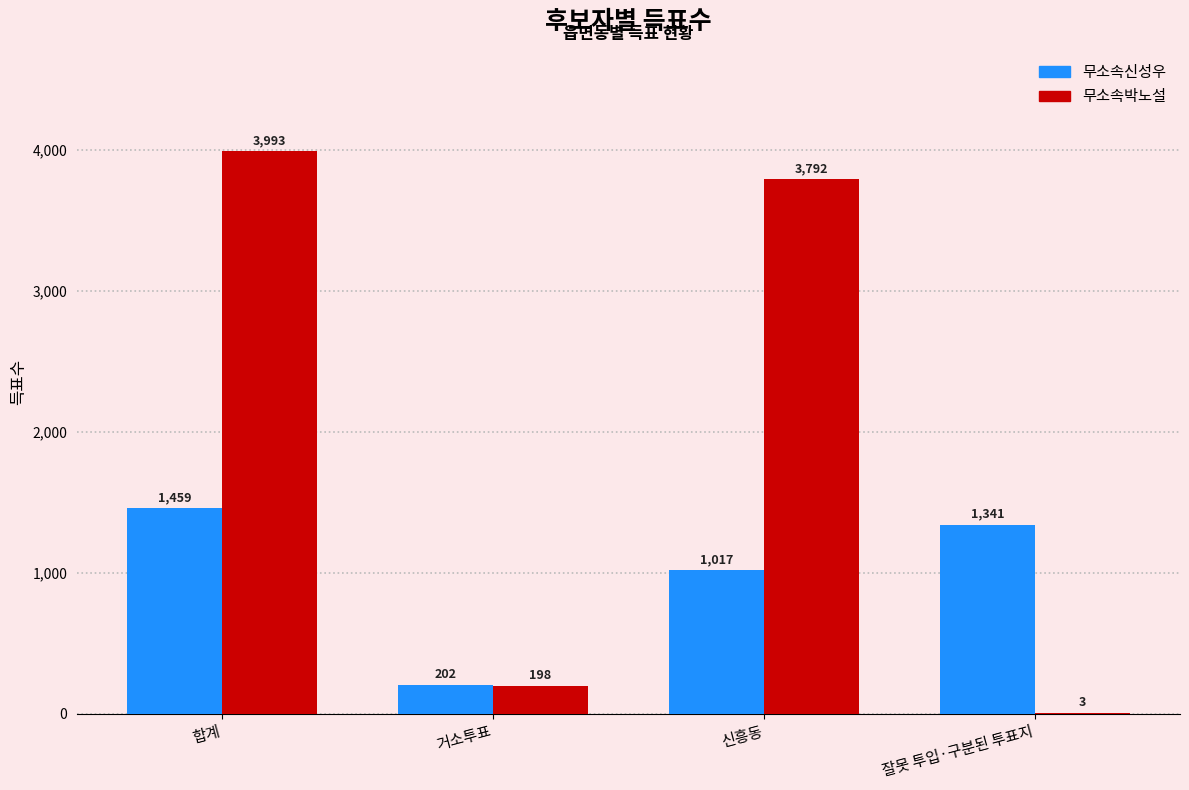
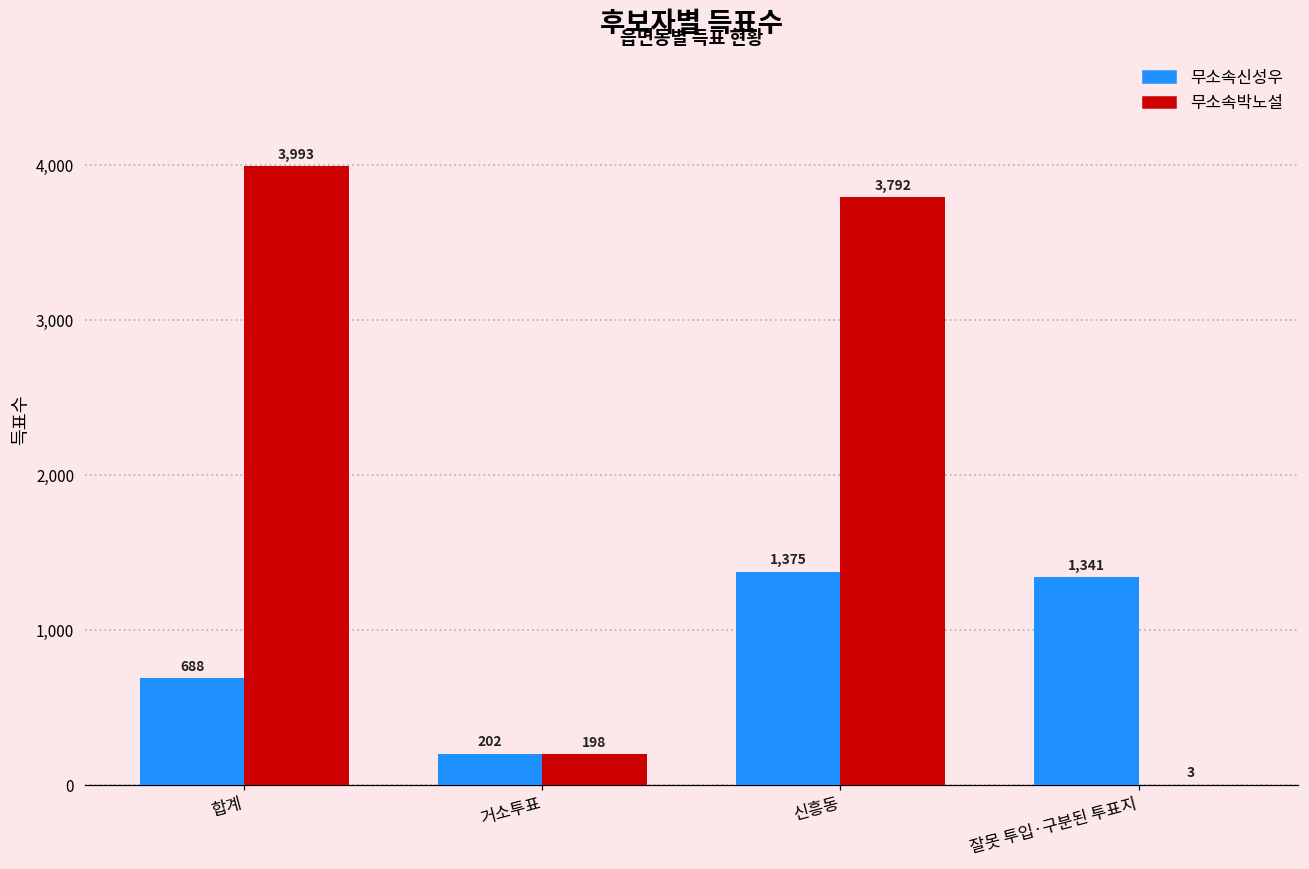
  {
    "무소속신성우": {
-     "합계": "1,459",
+     "합계": "688",
      "거소투표": "202",
-     "신흥동": "1,017",
+     "신흥동": "1,375",
      "잘못 투입·구분된 투표지": "1,341"
    },
    "무소속박노설": {
      "합계": "3,993",
      "거소투표": "198",
      "신흥동": "3,792",
      "잘못 투입·구분된 투표지": "3"
    }
  }
